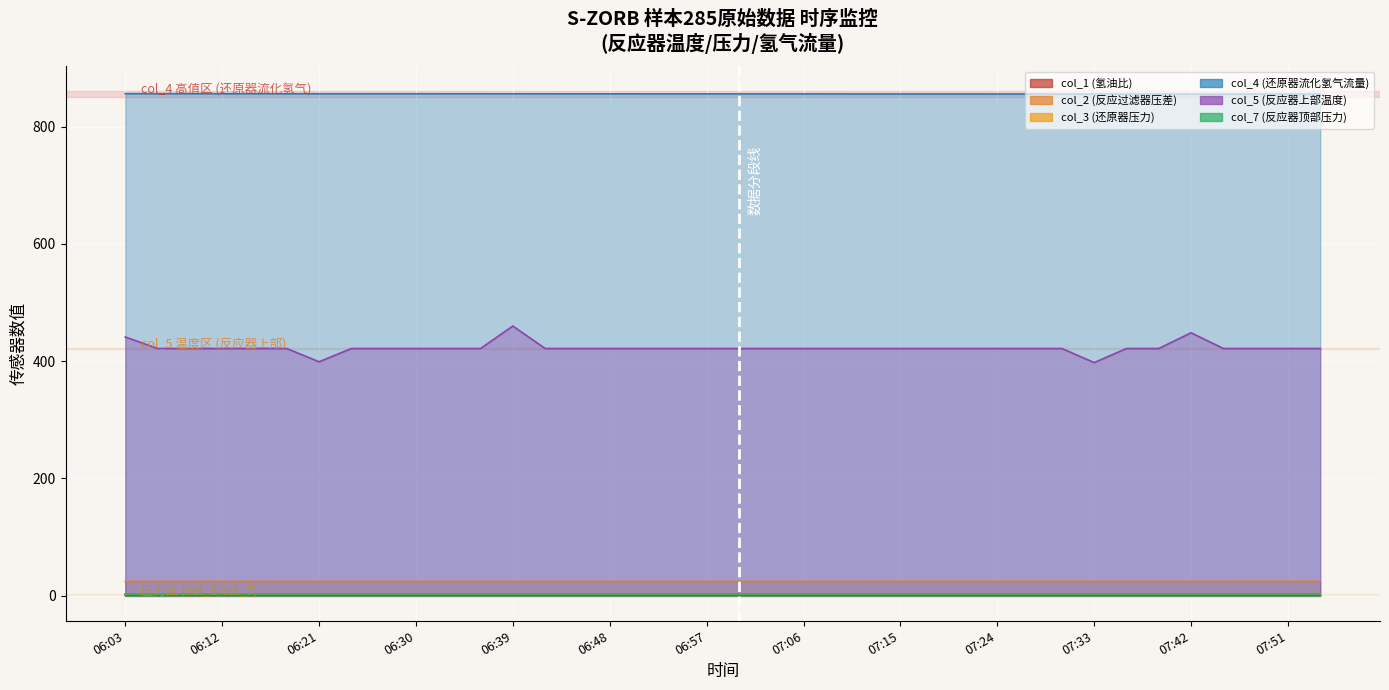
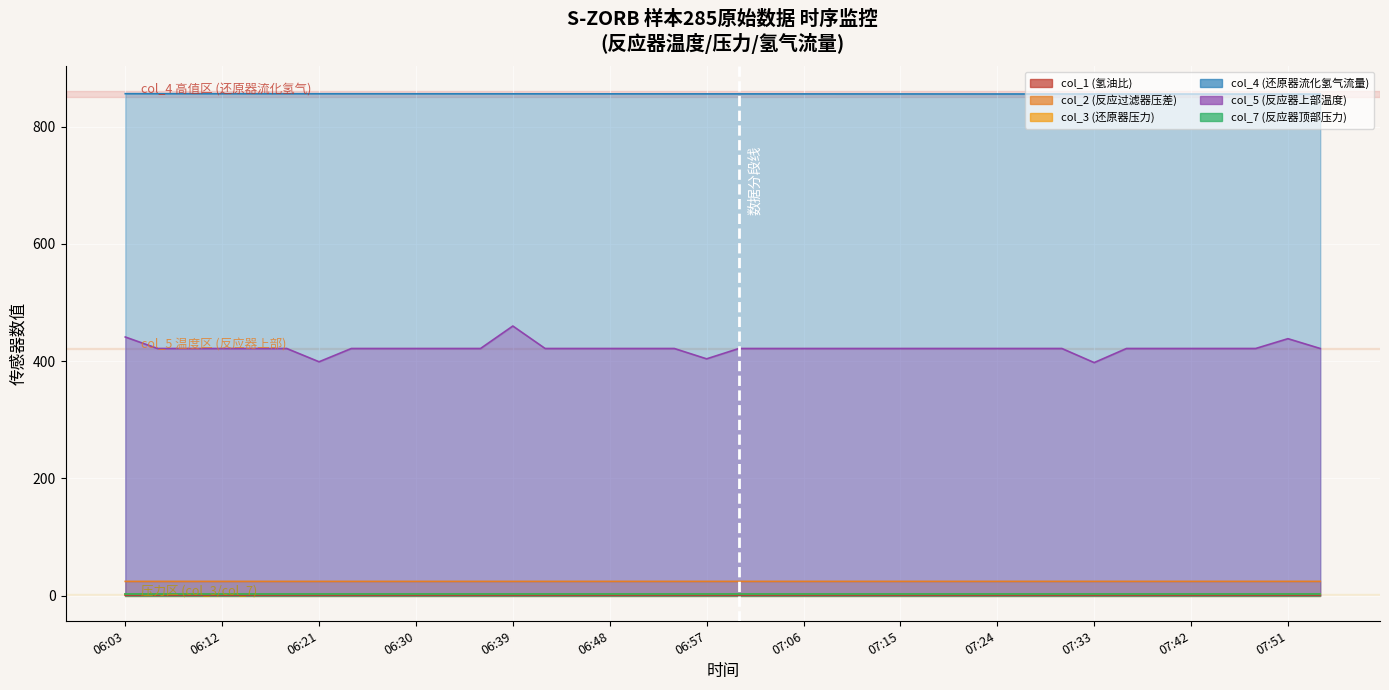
  {
    "col_5 (反应器上部温度)": {
      "06:03": 440,
      "06:21": 400,
      "06:30": 420,
      "06:39": 460,
      "06:48": 420,
-     "06:57": 420,
+     "06:57": 400,
      "07:06": 420,
      "07:15": 420,
      "07:24": 420,
      "07:33": 400,
-     "07:42": 450,
-     "07:51": 420
+     "07:42": 420,
+     "07:51": 440
    }
  }
